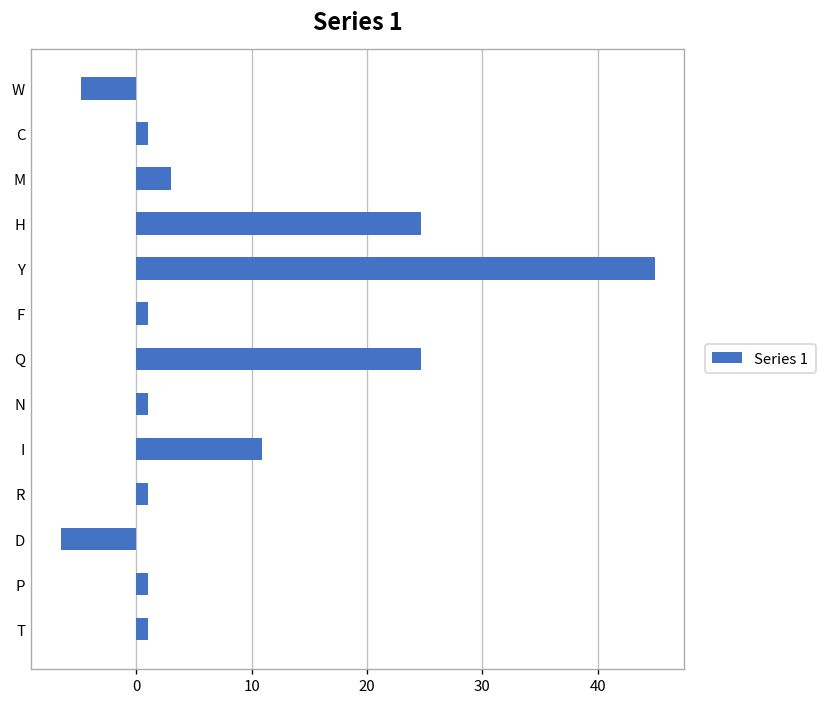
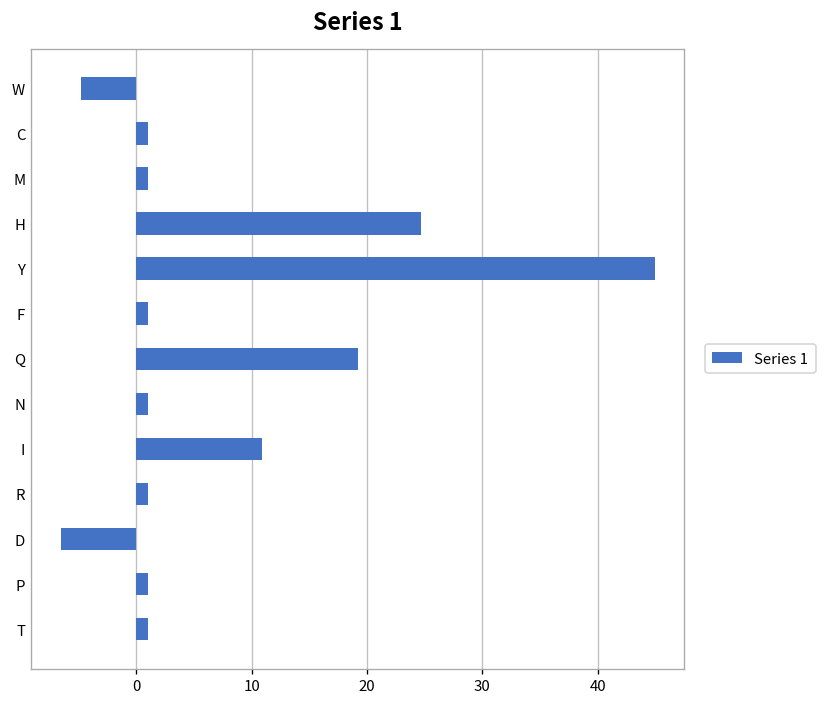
  {
    "W": -5,
    "C": 1,
-   "M": 3,
+   "M": 1,
    "H": 25,
    "Y": 45,
    "F": 1,
-   "Q": 25,
+   "Q": 19,
    "N": 1,
    "I": 11,
    "R": 1,
    "D": -7,
    "P": 1,
    "T": 1
  }
